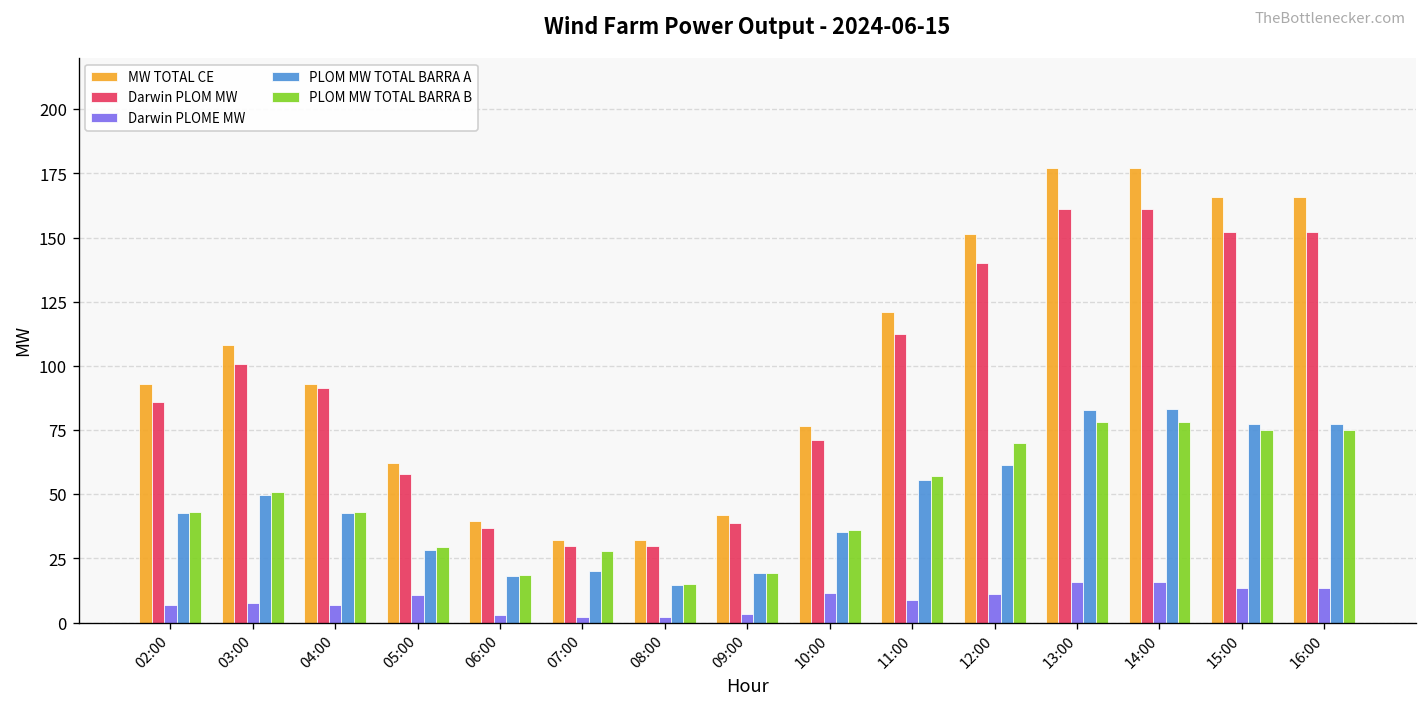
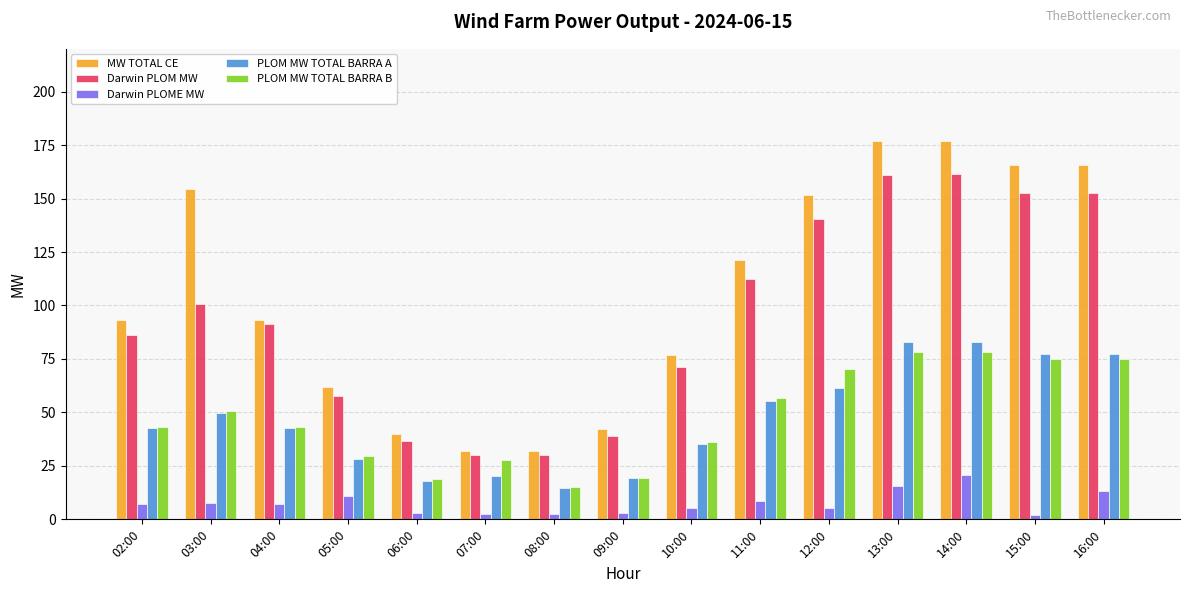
  {
    "MW TOTAL CE": {
      "02:00": 93,
-     "03:00": 108,
+     "03:00": 155,
      "04:00": 93,
      "05:00": 62,
      "06:00": 40,
      "07:00": 32,
      "08:00": 32,
      "09:00": 42,
      "10:00": 77,
      "11:00": 121,
      "12:00": 151,
      "13:00": 177,
      "14:00": 177,
      "15:00": 166,
      "16:00": 166
    },
    "Darwin PLOM MW": {
      "02:00": 86,
      "03:00": 101,
      "04:00": 91,
      "05:00": 58,
      "06:00": 37,
      "07:00": 30,
      "08:00": 30,
      "09:00": 39,
      "10:00": 71,
      "11:00": 112,
      "12:00": 140,
      "13:00": 161,
      "14:00": 161,
      "15:00": 152,
      "16:00": 152
    },
    "Darwin PLOME MW": {
      "02:00": 7,
      "03:00": 7,
      "04:00": 7,
      "05:00": 11,
      "06:00": 3,
      "07:00": 2,
      "08:00": 2,
      "09:00": 3,
-     "10:00": 11,
+     "10:00": 6,
      "11:00": 9,
-     "12:00": 11,
+     "12:00": 5,
      "13:00": 16,
-     "14:00": 16,
-     "15:00": 13,
+     "14:00": 21,
+     "15:00": 2,
      "16:00": 13
    },
    "PLOM MW TOTAL BARRA A": {
      "02:00": 43,
      "03:00": 50,
      "04:00": 43,
      "05:00": 28,
      "06:00": 18,
      "07:00": 20,
      "08:00": 15,
      "09:00": 19,
      "10:00": 35,
      "11:00": 55,
      "12:00": 61,
      "13:00": 83,
      "14:00": 83,
      "15:00": 77,
      "16:00": 77
    },
    "PLOM MW TOTAL BARRA B": {
      "02:00": 43,
      "03:00": 51,
      "04:00": 43,
      "05:00": 29,
      "06:00": 19,
      "07:00": 28,
      "08:00": 15,
      "09:00": 19,
      "10:00": 36,
      "11:00": 57,
      "12:00": 70,
      "13:00": 78,
      "14:00": 78,
      "15:00": 75,
      "16:00": 75
    }
  }
